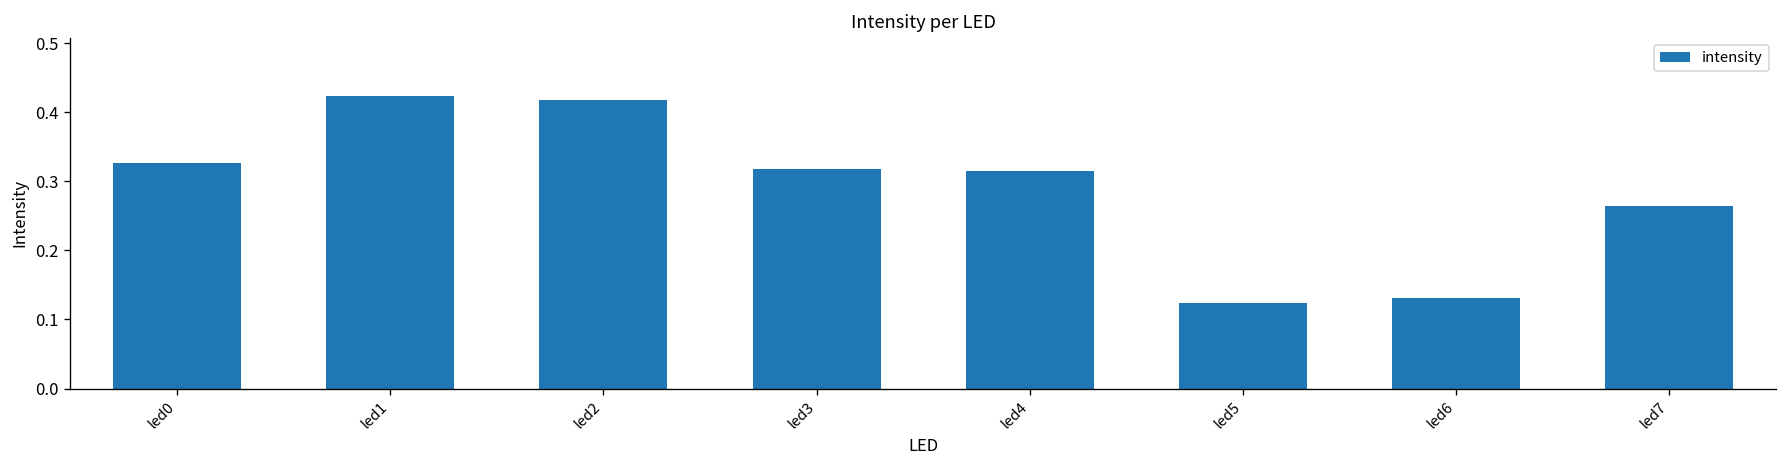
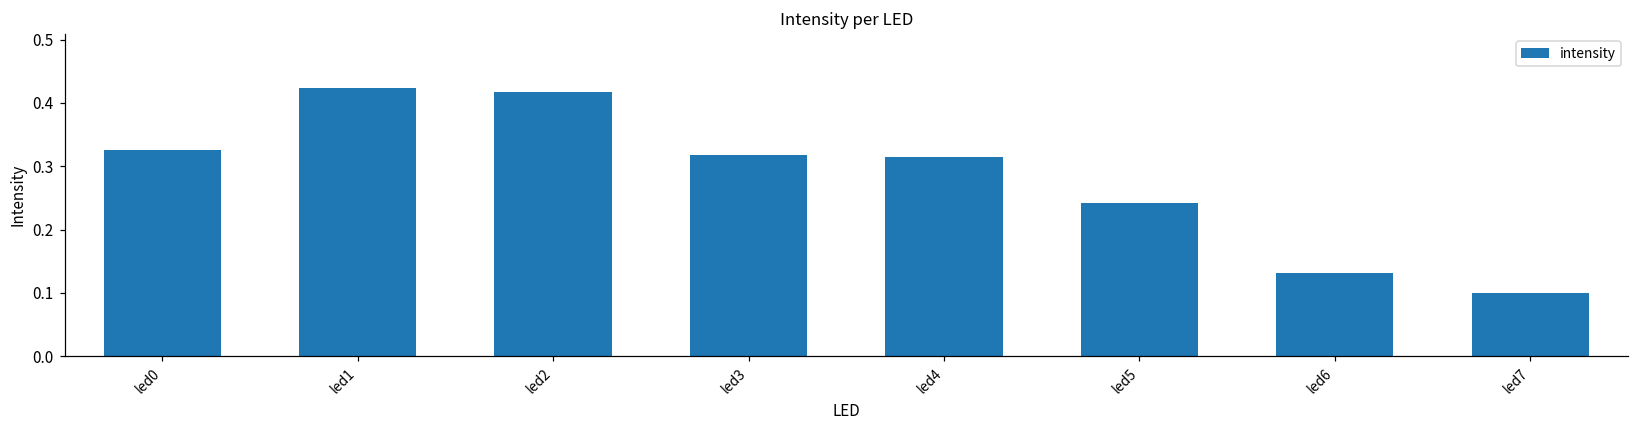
  {
    "led0": 0.33,
    "led1": 0.42,
    "led2": 0.42,
    "led3": 0.32,
    "led4": 0.31,
-   "led5": 0.12,
+   "led5": 0.24,
    "led6": 0.13,
-   "led7": 0.26
+   "led7": 0.10
  }
